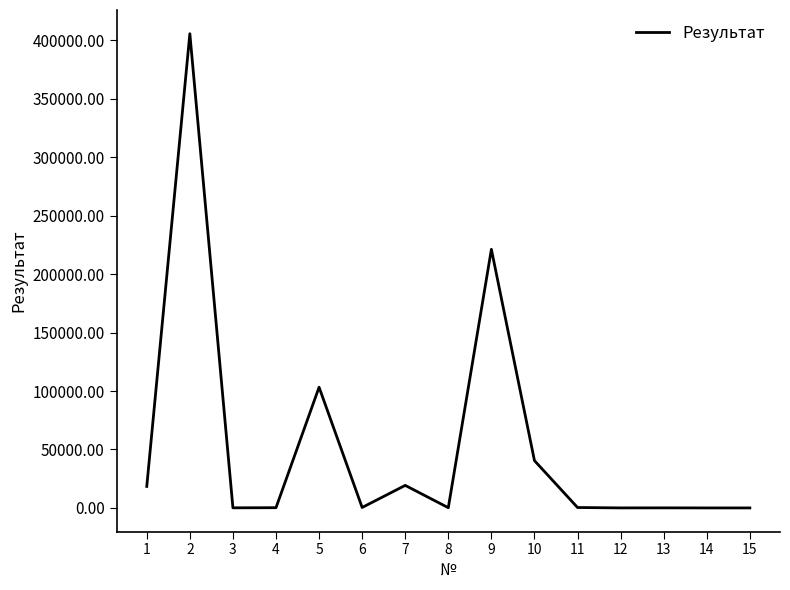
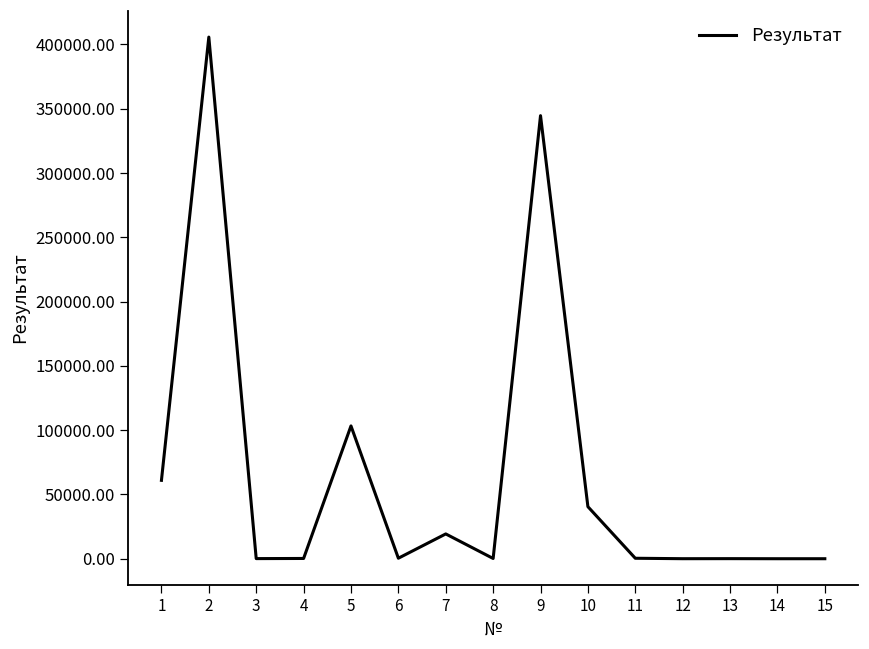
  {
-   "1": 18000,
+   "1": 61000,
    "2": 406000,
    "3": 0,
    "4": 0,
    "5": 103000,
    "6": 0,
    "7": 19000,
    "8": 0,
-   "9": 221000,
+   "9": 345000,
    "10": 40000,
    "11": 0,
    "12": 0,
    "13": 0,
    "14": 0,
    "15": 0
  }
